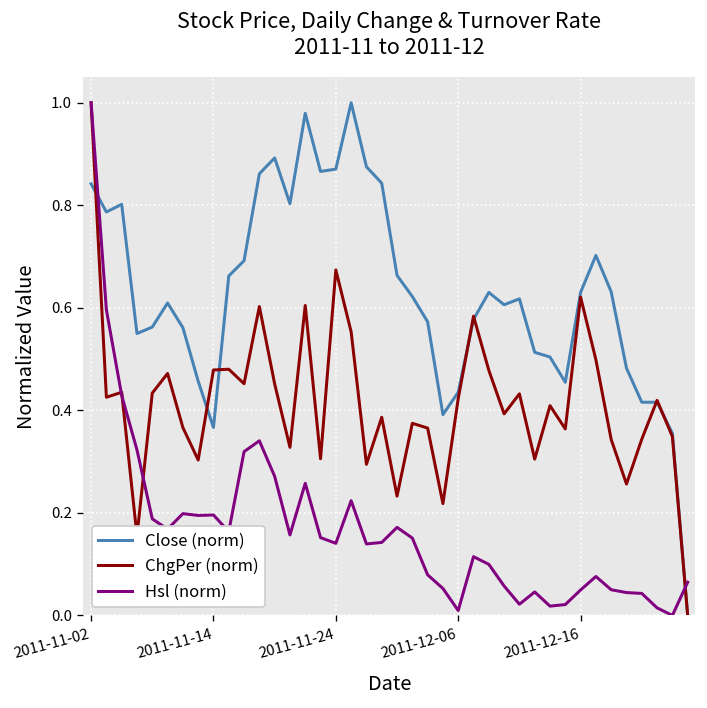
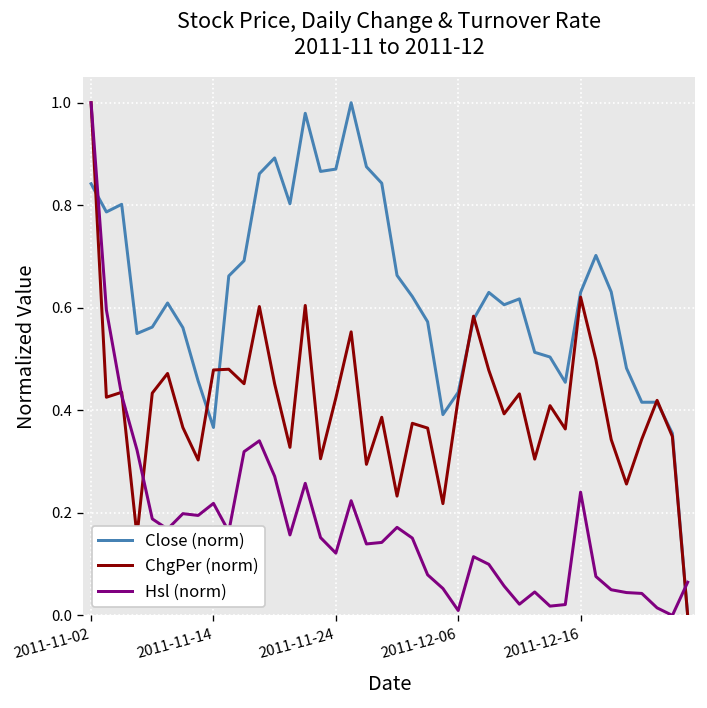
  {
    "Close (norm)": {
      "2011-11-02": 0.84,
      "2011-11-14": 0.37,
      "2011-11-24": 0.87,
      "2011-12-06": 0.44,
      "2011-12-16": 0.63
    },
    "ChgPer (norm)": {
      "2011-11-14": 0.48,
-     "2011-11-24": 0.67,
+     "2011-11-24": 0.42,
      "2011-12-06": 0.42,
      "2011-12-16": 0.62
    },
    "Hsl (norm)": {
-     "2011-11-14": 0.20,
-     "2011-11-24": 0.14,
+     "2011-11-14": 0.22,
+     "2011-11-24": 0.12,
      "2011-12-06": 0.01,
-     "2011-12-16": 0.05
+     "2011-12-16": 0.24
    }
  }
